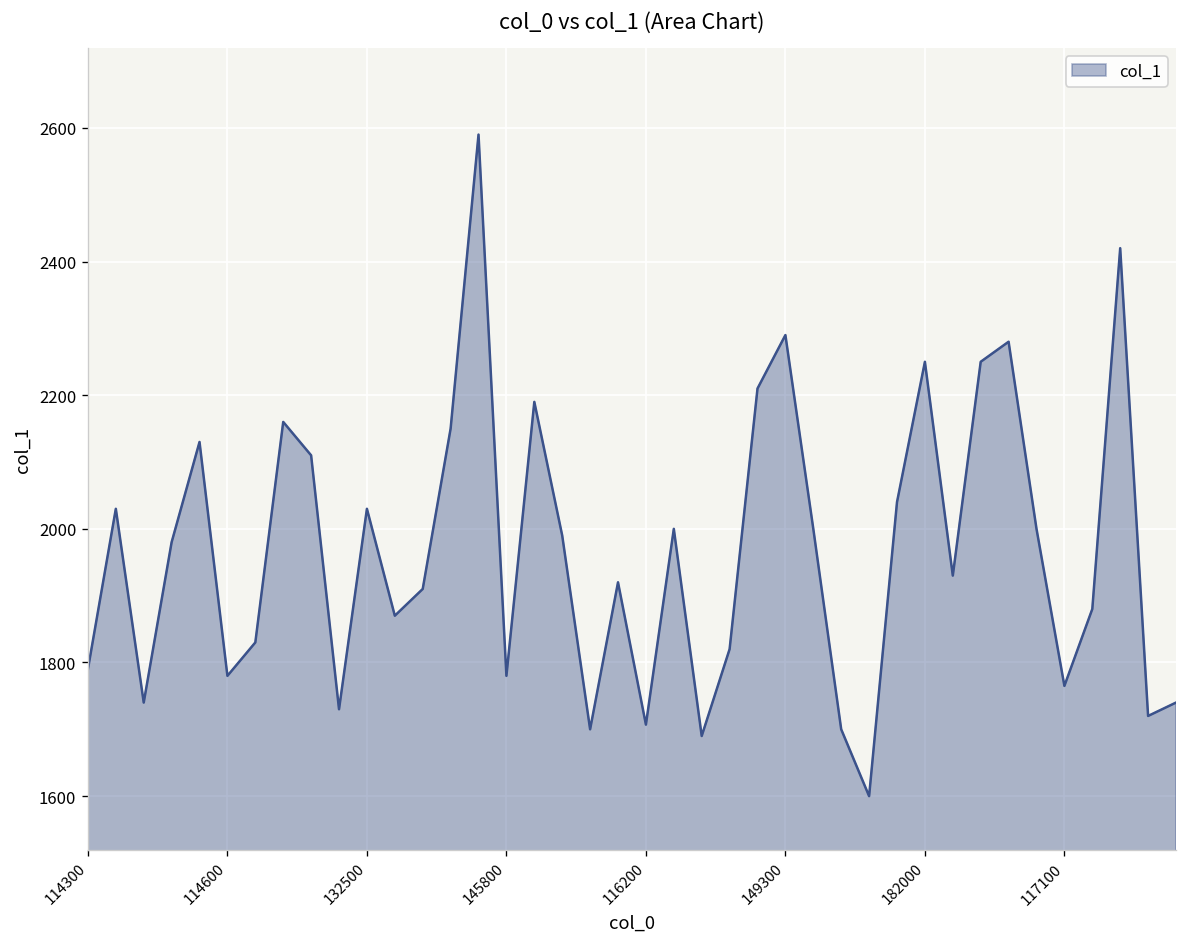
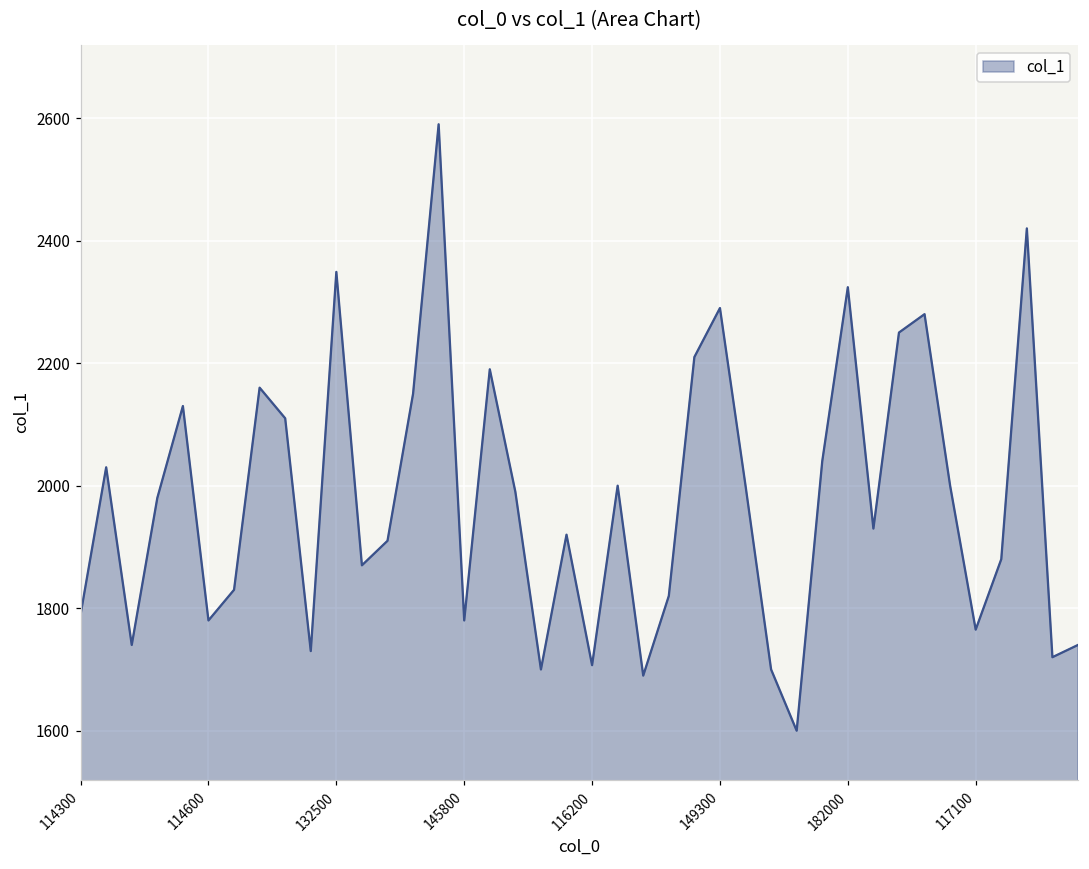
  {
    "114300": 1790,
    "114600": 1780,
-   "132500": 2030,
+   "132500": 2350,
    "145800": 1780,
    "116200": 1710,
    "149300": 2290,
-   "182000": 2250,
+   "182000": 2320,
    "117100": 1770
  }
